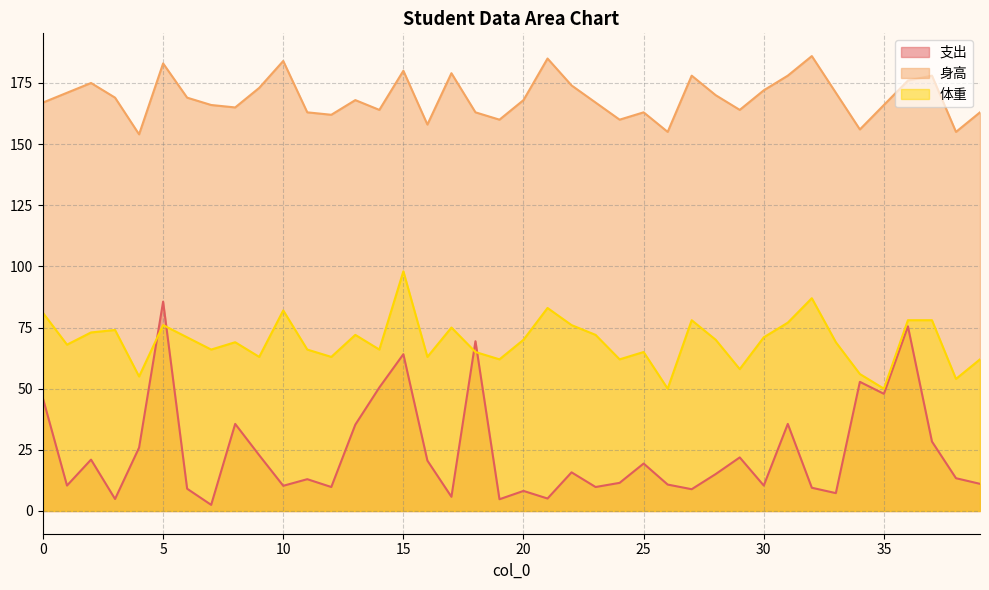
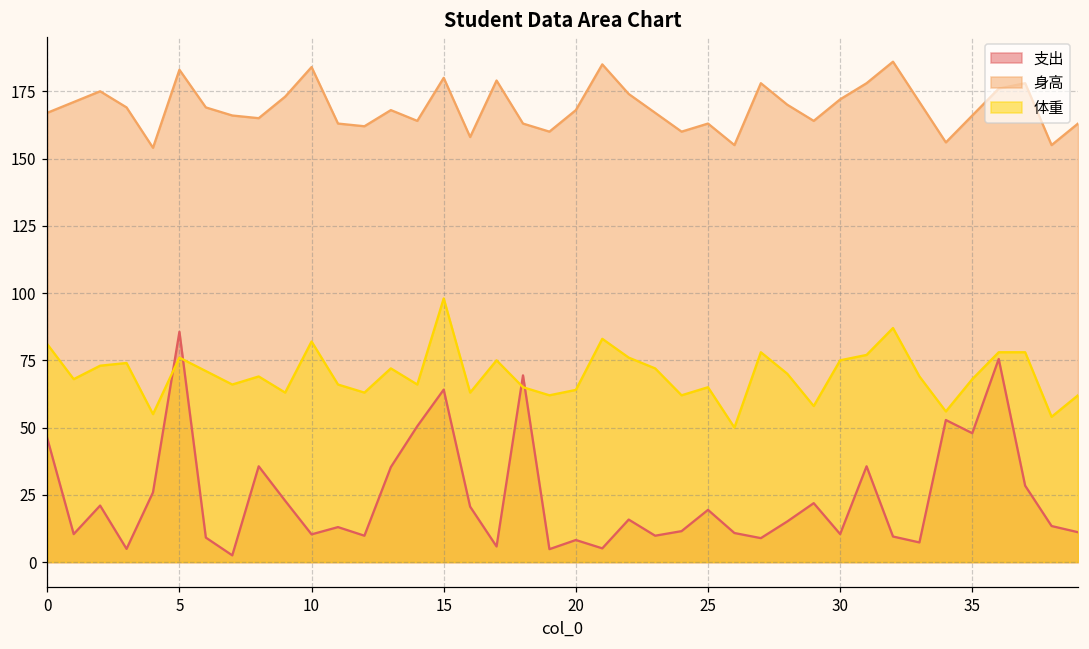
  {
    "体重": {
      "0": 81,
      "5": 76,
      "10": 82,
      "15": 98,
-     "20": 70,
+     "20": 64,
      "25": 65,
-     "30": 71,
-     "35": 50
+     "30": 75,
+     "35": 68
    }
  }
